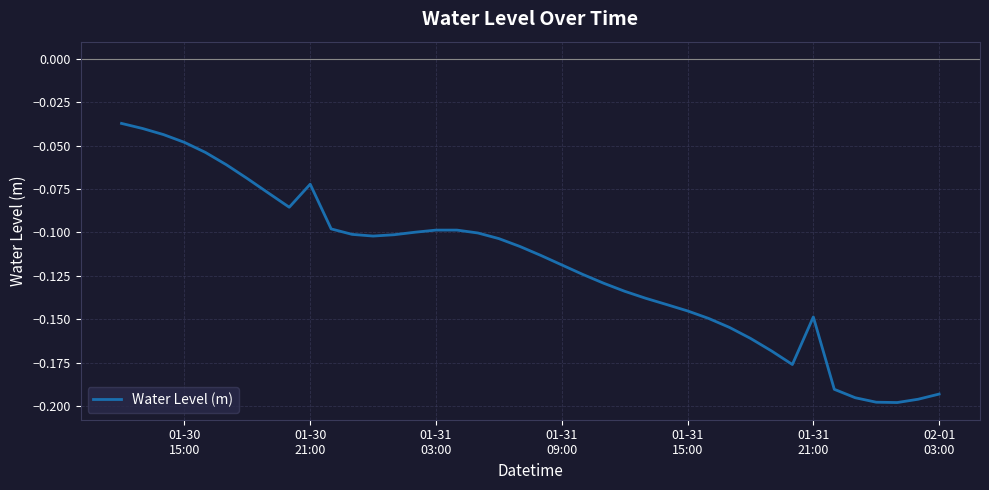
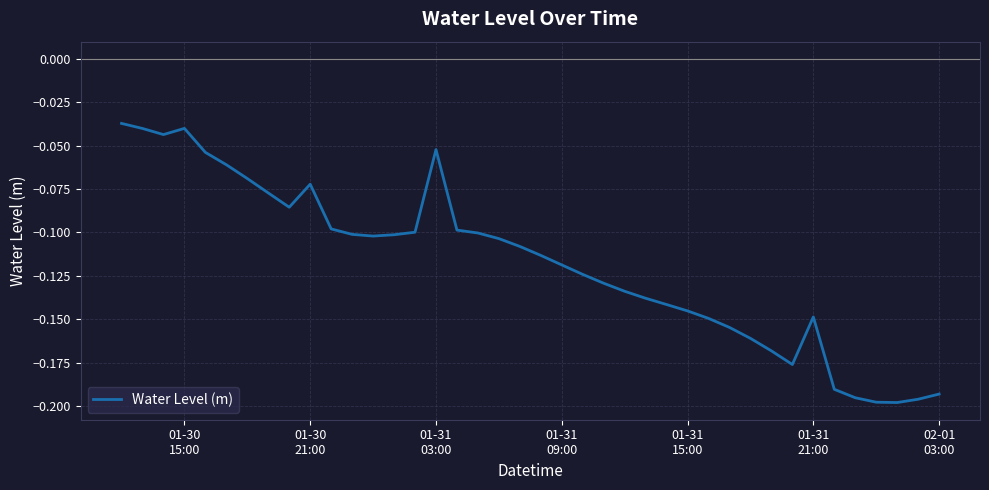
  {
-   "01-30 15:00": -0.048,
+   "01-30 15:00": -0.040,
    "01-30 21:00": -0.072,
-   "01-31 03:00": -0.099,
+   "01-31 03:00": -0.052,
    "01-31 09:00": -0.119,
    "01-31 15:00": -0.145,
    "01-31 21:00": -0.149,
    "02-01 03:00": -0.193
  }
